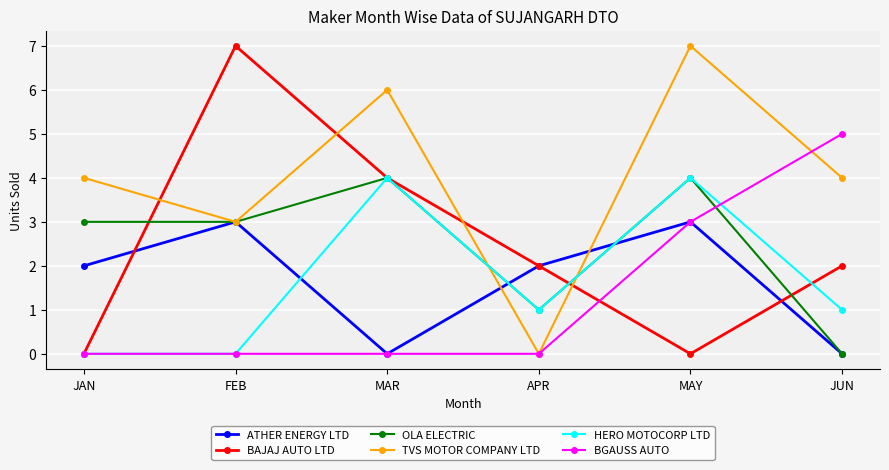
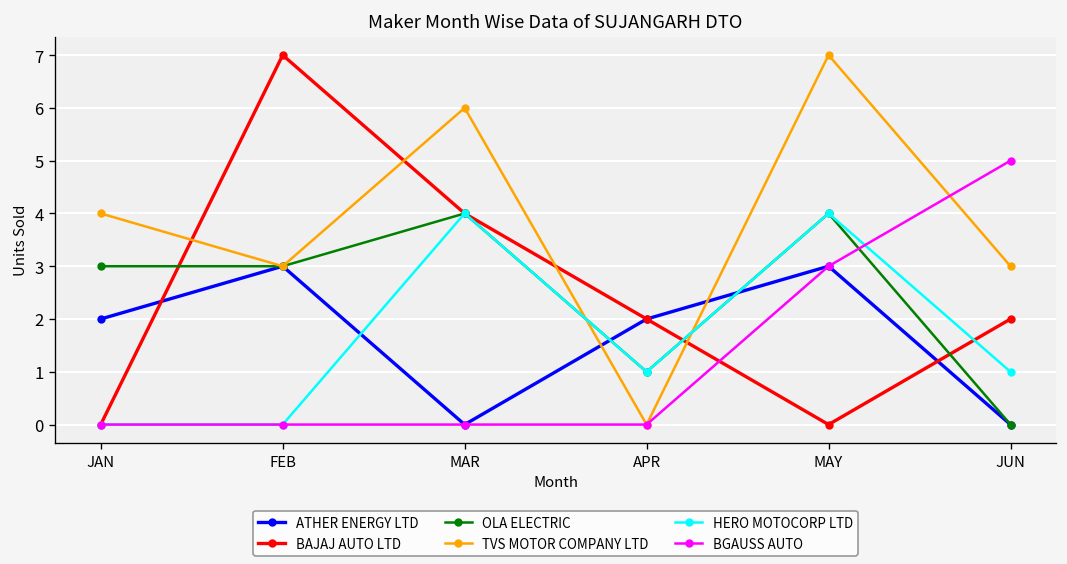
  {
    "ATHER ENERGY LTD": {
      "JAN": 2
    },
    "BAJAJ AUTO LTD": {
      "FEB": 7,
      "MAY": 0,
      "JUN": 2
    },
    "OLA ELECTRIC": {
      "JAN": 3
    },
    "TVS MOTOR COMPANY LTD": {
      "JAN": 4,
      "MAR": 6,
      "MAY": 7,
-     "JUN": 4
+     "JUN": 3
    },
    "HERO MOTOCORP LTD": {
      "JUN": 1
    },
    "BGAUSS AUTO": {
      "JUN": 5
    }
  }
